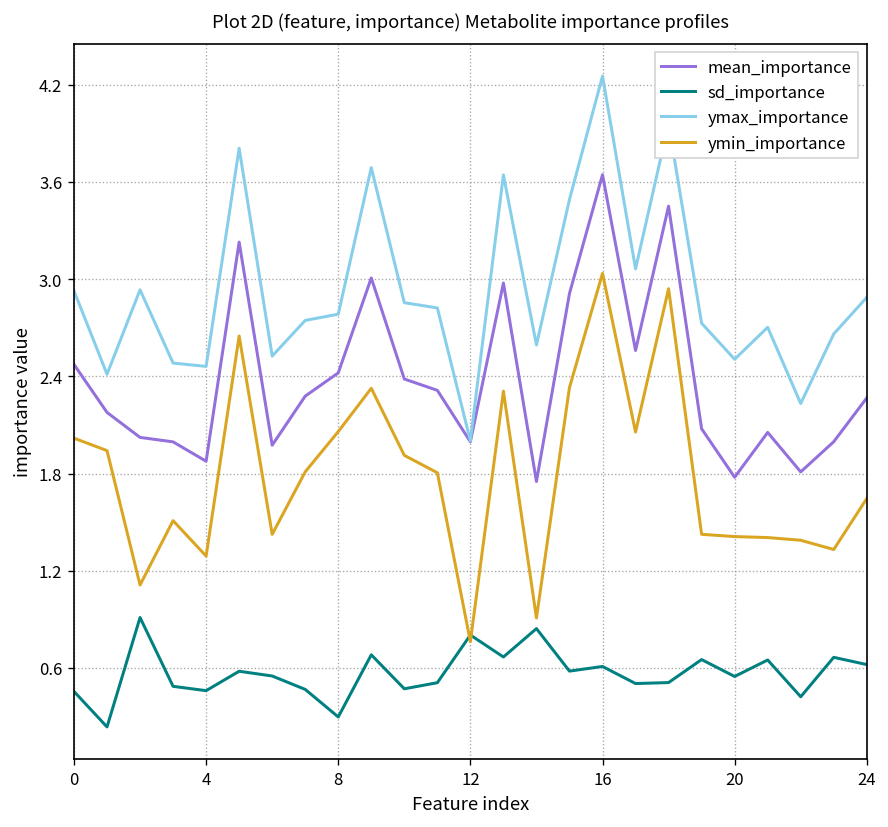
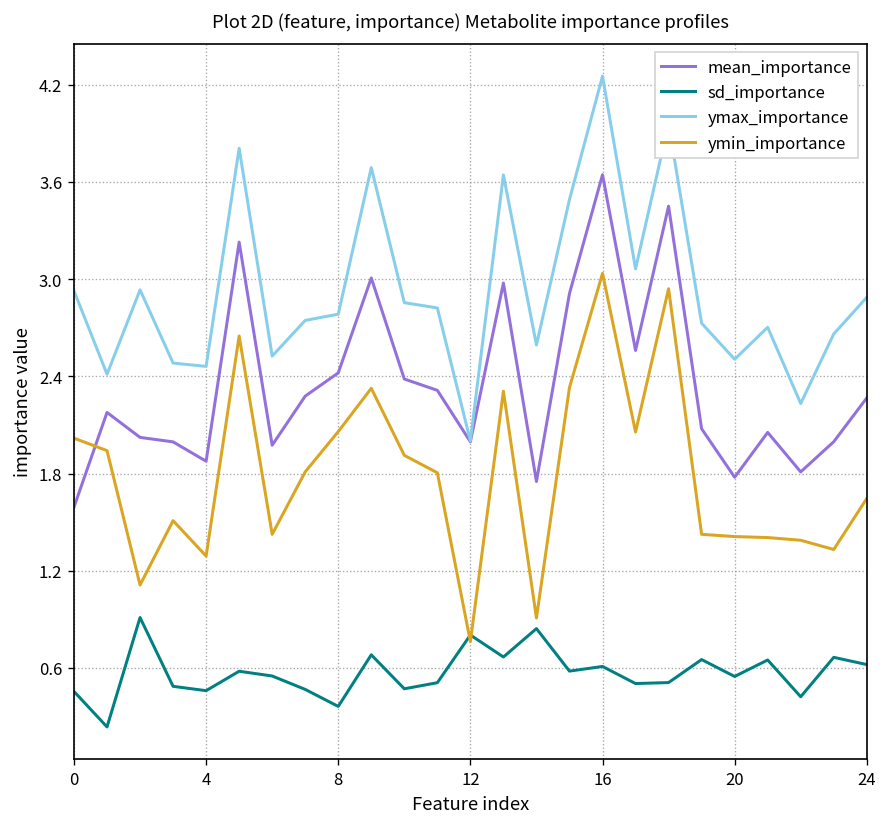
  {
    "mean_importance": {
-     "0": 2.47,
+     "0": 1.59,
      "4": 1.88,
      "8": 2.42,
      "16": 3.64,
      "20": 1.78,
      "24": 2.27
    },
    "sd_importance": {
      "0": 0.45,
      "4": 0.46,
-     "8": 0.30,
+     "8": 0.36,
      "12": 0.80,
      "16": 0.61,
      "20": 0.55,
      "24": 0.62
    },
    "ymax_importance": {
      "0": 2.93,
      "4": 2.46,
      "8": 2.78,
      "16": 4.25,
      "20": 2.51,
      "24": 2.89
    },
    "ymin_importance": {
      "0": 2.02,
      "4": 1.29,
      "8": 2.06,
      "12": 0.76,
      "16": 3.04,
      "20": 1.41,
      "24": 1.65
    }
  }
